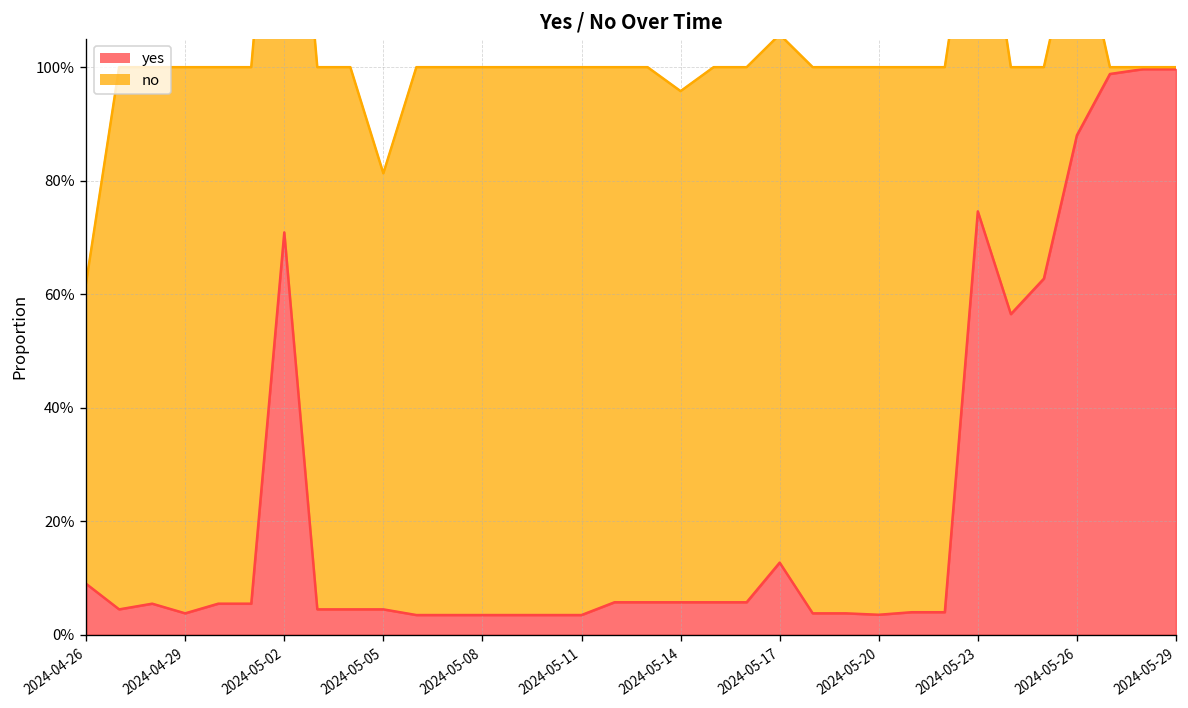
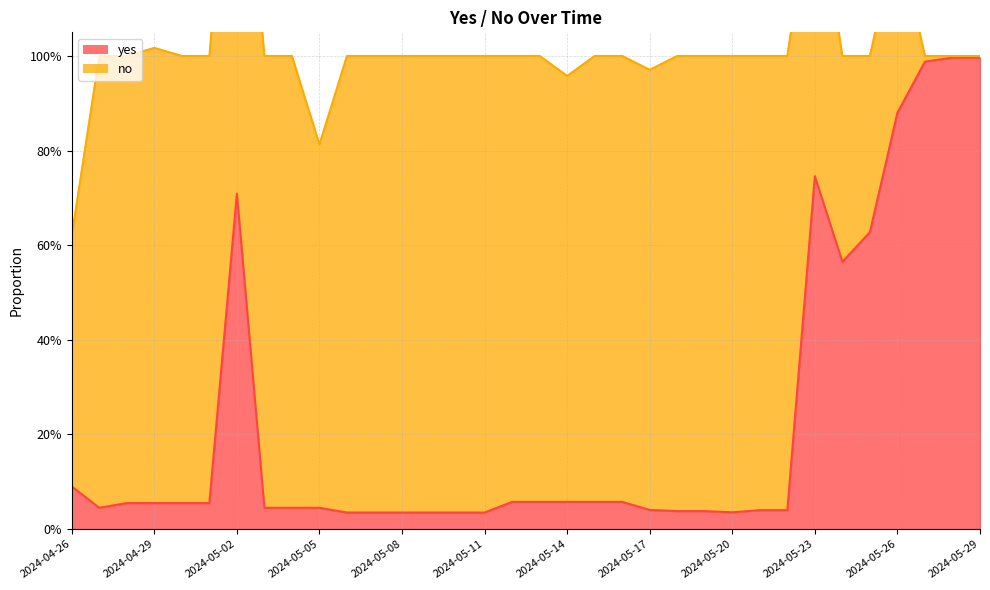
  {
    "yes": {
      "2024-04-26": "9%",
-     "2024-04-29": "4%",
+     "2024-04-29": "6%",
      "2024-05-02": "71%",
      "2024-05-05": "5%",
      "2024-05-08": "4%",
      "2024-05-11": "4%",
      "2024-05-14": "6%",
-     "2024-05-17": "13%",
+     "2024-05-17": "4%",
      "2024-05-20": "4%",
      "2024-05-23": "75%",
      "2024-05-26": "88%"
    },
    "no": {
      "2024-04-26": "53%",
      "2024-04-29": "96%",
      "2024-05-05": "77%",
      "2024-05-08": "97%",
      "2024-05-11": "97%",
      "2024-05-14": "90%",
      "2024-05-20": "96%"
    }
  }
